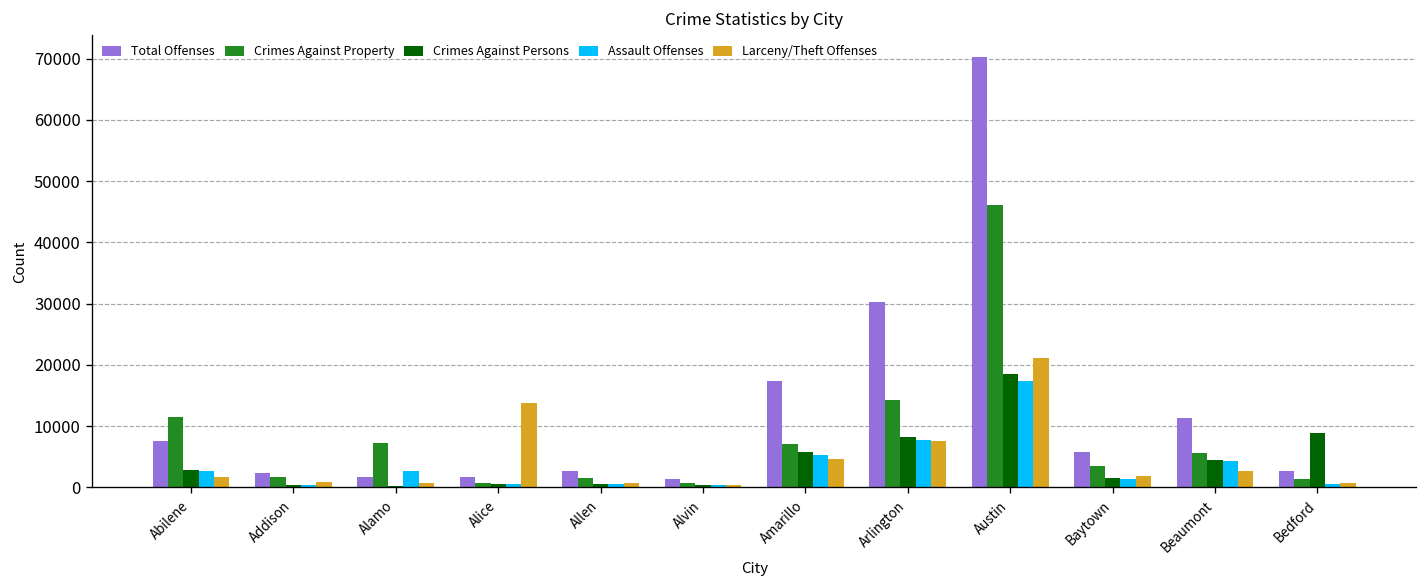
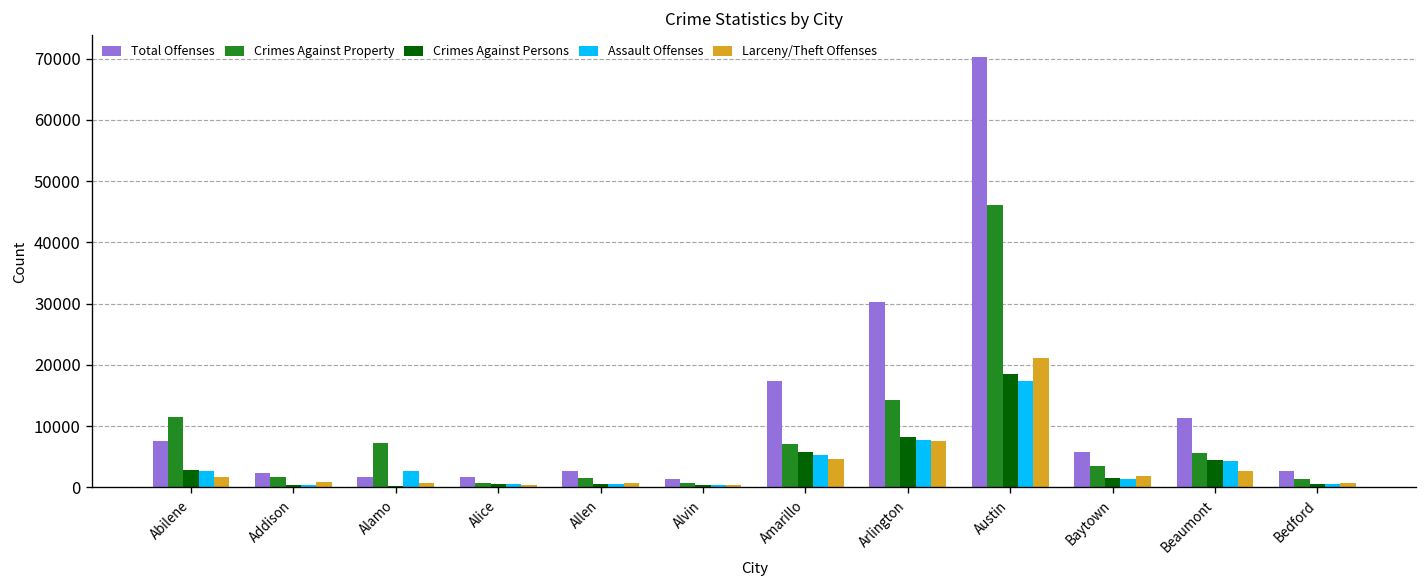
  {
    "Total Offenses": {
      "Abilene": 8000,
      "Addison": 2000,
      "Alamo": 2000,
      "Alice": 2000,
      "Allen": 3000,
      "Alvin": 1000,
      "Amarillo": 17000,
      "Arlington": 30000,
      "Austin": 70000,
      "Baytown": 6000,
      "Beaumont": 11000,
      "Bedford": 3000
    },
    "Crimes Against Property": {
      "Abilene": 11000,
      "Addison": 2000,
      "Alamo": 7000,
      "Alice": 1000,
      "Allen": 2000,
      "Alvin": 1000,
      "Amarillo": 7000,
      "Arlington": 14000,
      "Austin": 46000,
      "Baytown": 4000,
      "Beaumont": 6000,
      "Bedford": 1000
    },
    "Crimes Against Persons": {
      "Abilene": 3000,
      "Alice": 1000,
      "Allen": 1000,
      "Amarillo": 6000,
      "Arlington": 8000,
      "Austin": 19000,
      "Baytown": 2000,
      "Beaumont": 5000,
-     "Bedford": 9000
+     "Bedford": 1000
    },
    "Assault Offenses": {
      "Abilene": 3000,
      "Alamo": 3000,
      "Alice": 1000,
      "Allen": 0,
      "Amarillo": 5000,
      "Arlington": 8000,
      "Austin": 17000,
      "Baytown": 1000,
      "Beaumont": 4000
    },
    "Larceny/Theft Offenses": {
      "Abilene": 2000,
      "Addison": 1000,
      "Alamo": 1000,
-     "Alice": 14000,
+     "Alice": 0,
      "Allen": 1000,
      "Amarillo": 5000,
      "Arlington": 8000,
      "Austin": 21000,
      "Baytown": 2000,
      "Beaumont": 3000,
      "Bedford": 1000
    }
  }
